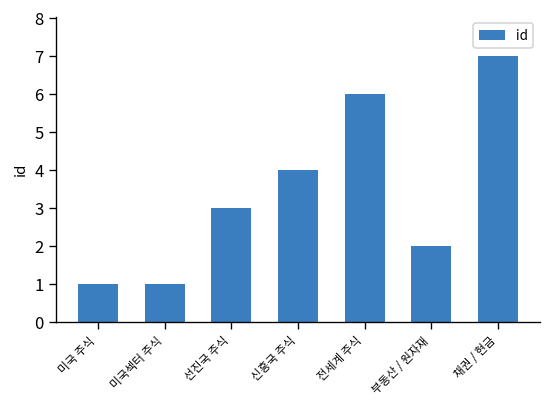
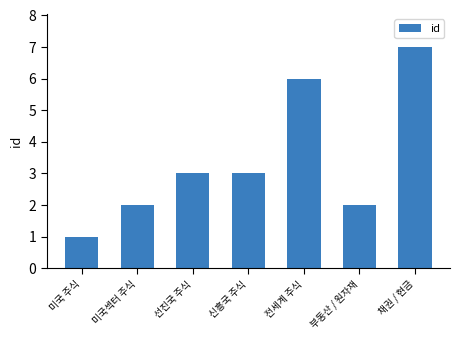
  {
    "미국 주식": 1,
-   "미국섹터 주식": 1,
+   "미국섹터 주식": 2,
    "선진국 주식": 3,
-   "신흥국 주식": 4,
+   "신흥국 주식": 3,
    "전세계 주식": 6,
    "부동산 / 원자재": 2,
    "채권 / 현금": 7
  }
